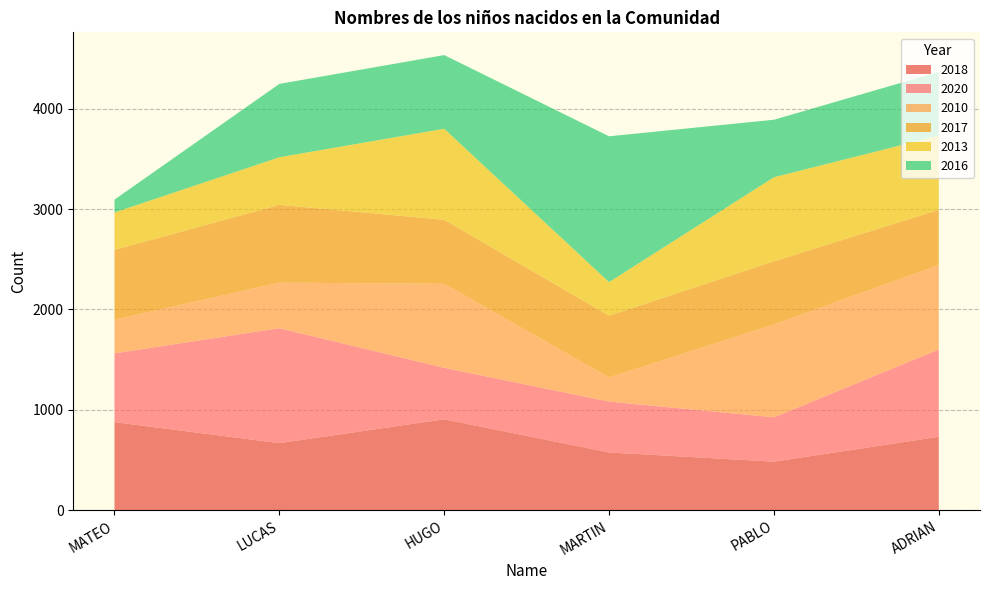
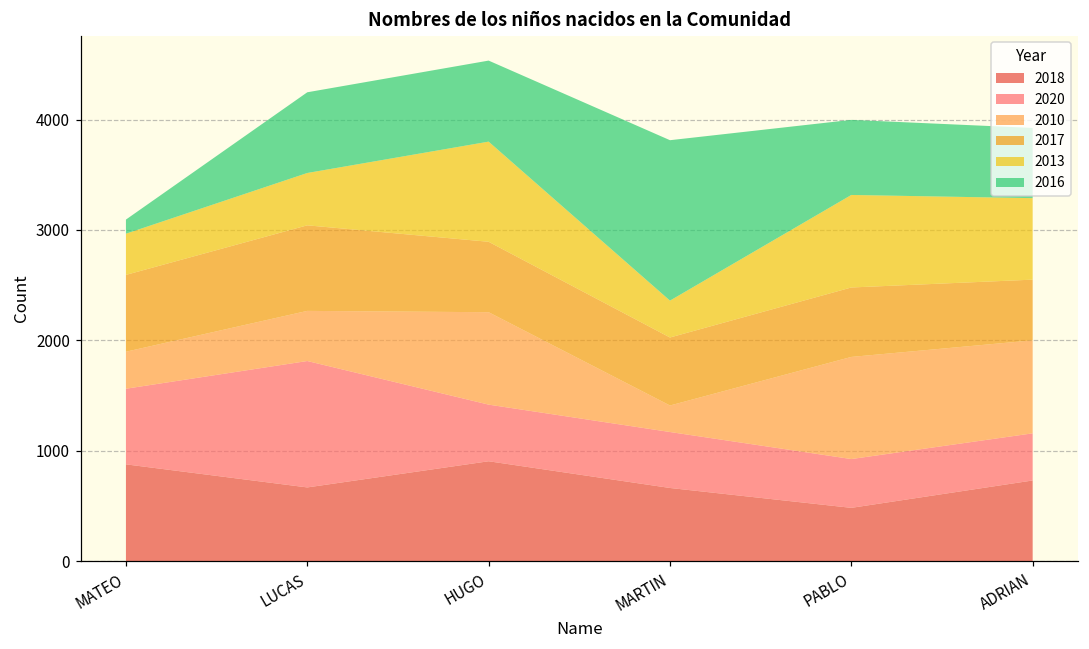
  {
    "2018": {
      "MATEO": 880,
      "LUCAS": 670,
      "HUGO": 910,
-     "MARTIN": 580,
+     "MARTIN": 660,
      "PABLO": 480,
      "ADRIAN": 730
    },
    "2020": {
      "MATEO": 690,
      "LUCAS": 1150,
      "HUGO": 510,
      "MARTIN": 510,
      "PABLO": 440,
-     "ADRIAN": 870
+     "ADRIAN": 430
    },
    "2016": {
      "MATEO": 130,
      "LUCAS": 730,
      "HUGO": 730,
      "MARTIN": 1450,
-     "PABLO": 570
+     "PABLO": 680
    }
  }
